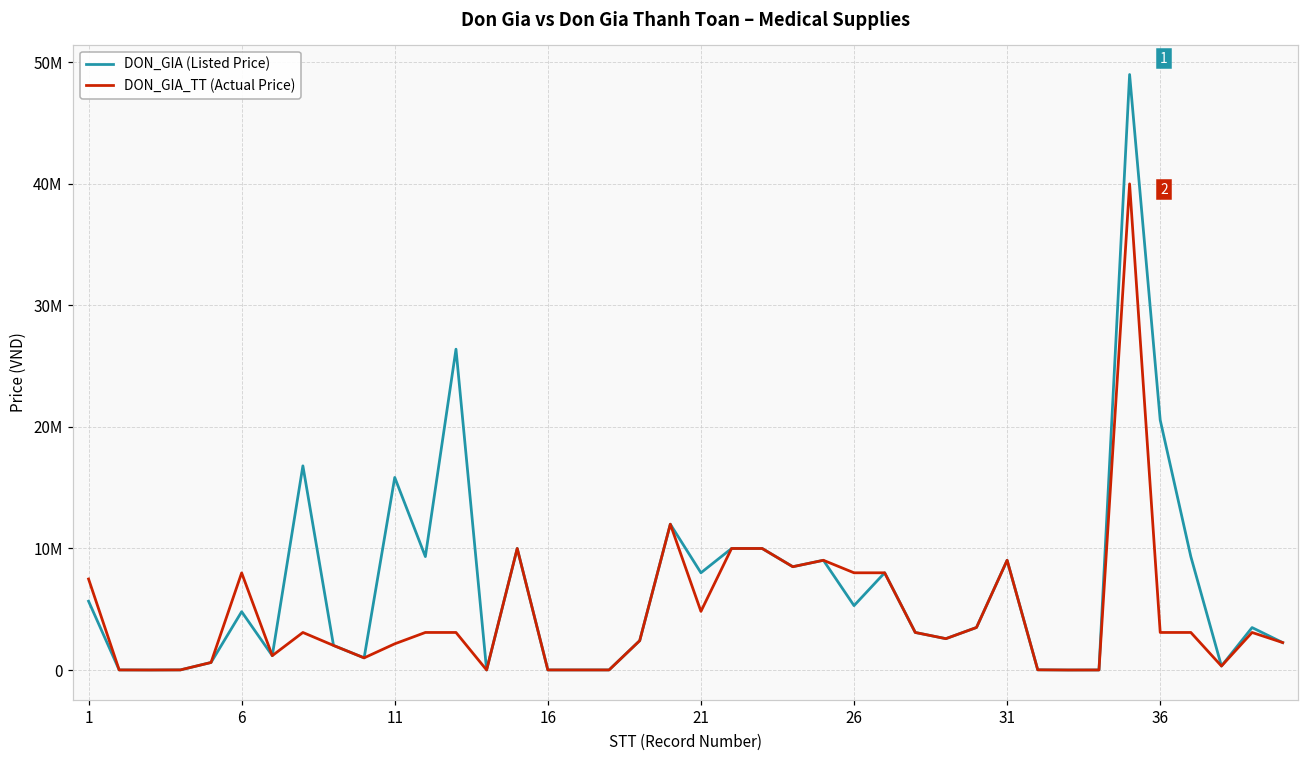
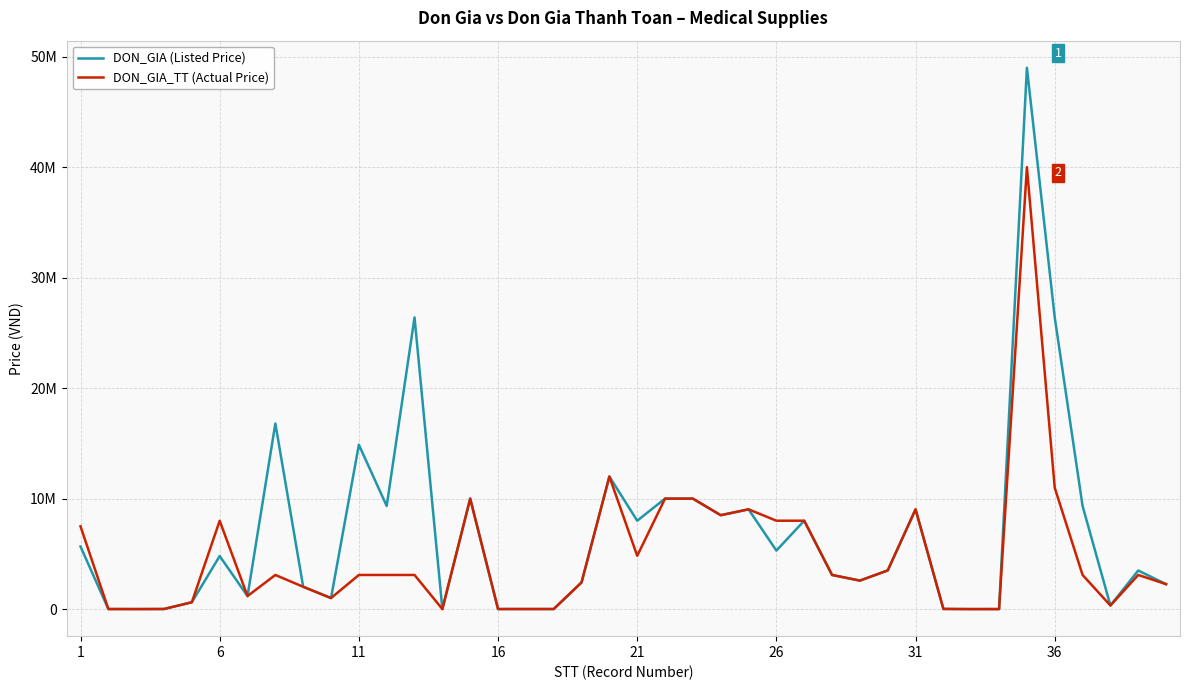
  {
    "DON_GIA (Listed Price)": {
      "1": 5700000,
      "6": 4800000,
-     "11": 15800000,
+     "11": 14900000,
      "21": 8000000,
      "26": 5300000,
-     "36": 20600000
+     "36": 26400000
    },
    "DON_GIA_TT (Actual Price)": {
      "1": 7500000,
      "6": 8000000,
-     "11": 2200000,
+     "11": 3100000,
      "21": 4800000,
      "26": 8000000,
-     "36": 3100000
+     "36": 11000000
    }
  }
